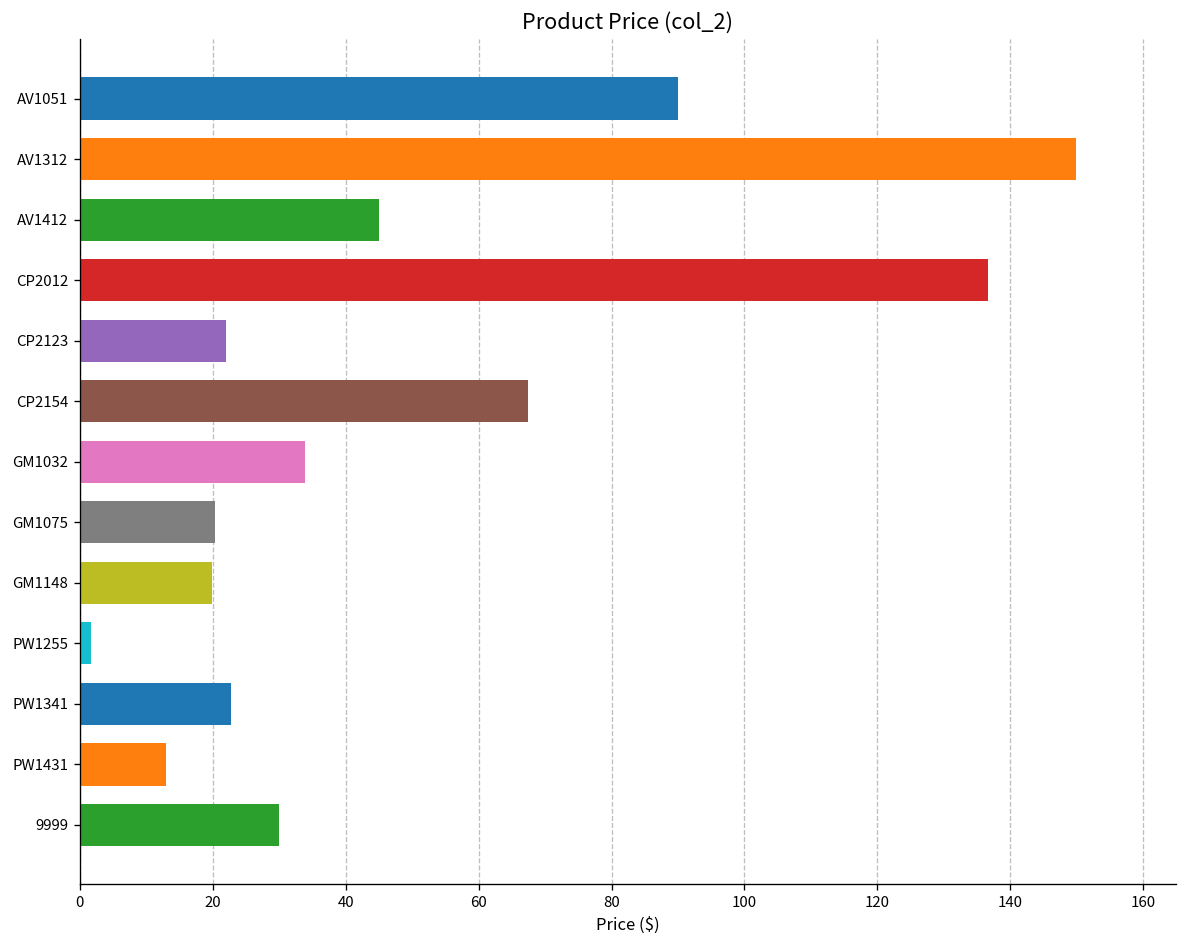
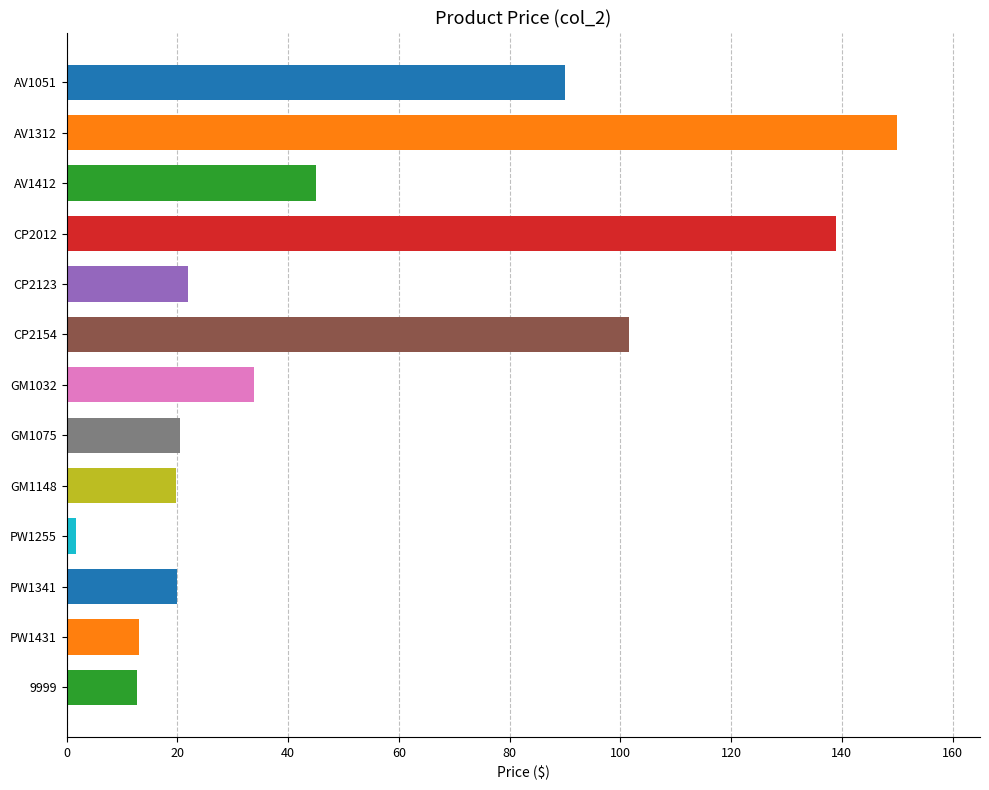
  {
    "AV1051": 90,
    "AV1312": 150,
    "AV1412": 45,
-   "CP2012": 137,
+   "CP2012": 139,
    "CP2123": 22,
-   "CP2154": 67,
+   "CP2154": 102,
    "GM1032": 34,
    "GM1075": 20,
    "GM1148": 20,
    "PW1255": 2,
-   "PW1341": 23,
+   "PW1341": 20,
    "PW1431": 13,
-   "9999": 30
+   "9999": 13
  }
